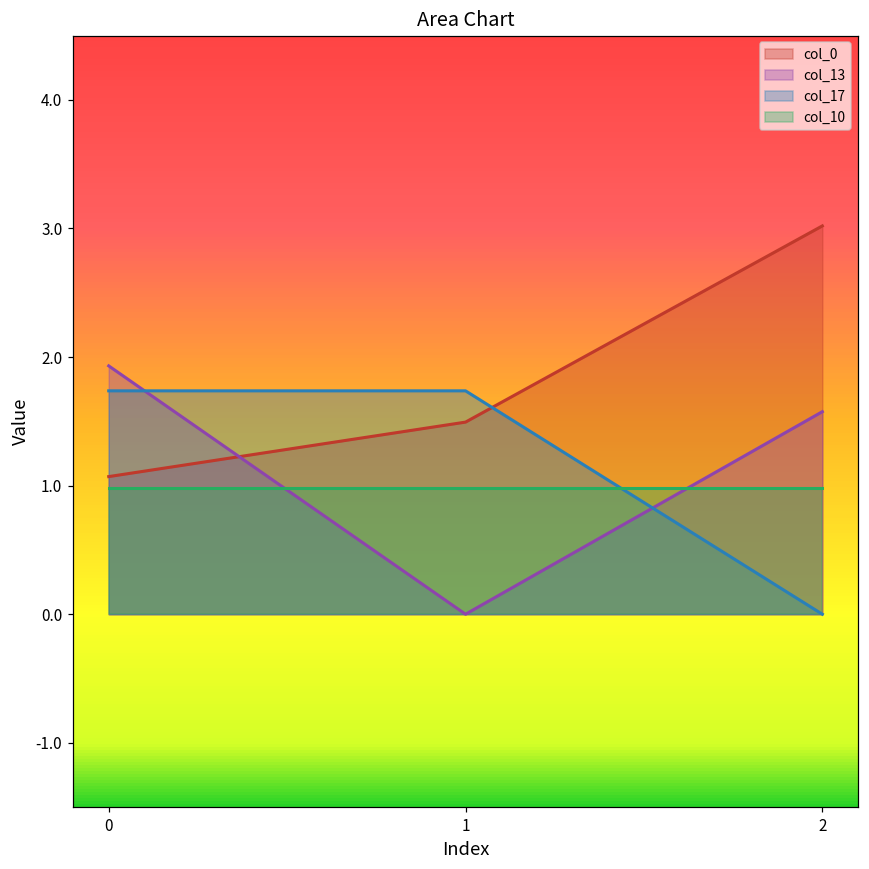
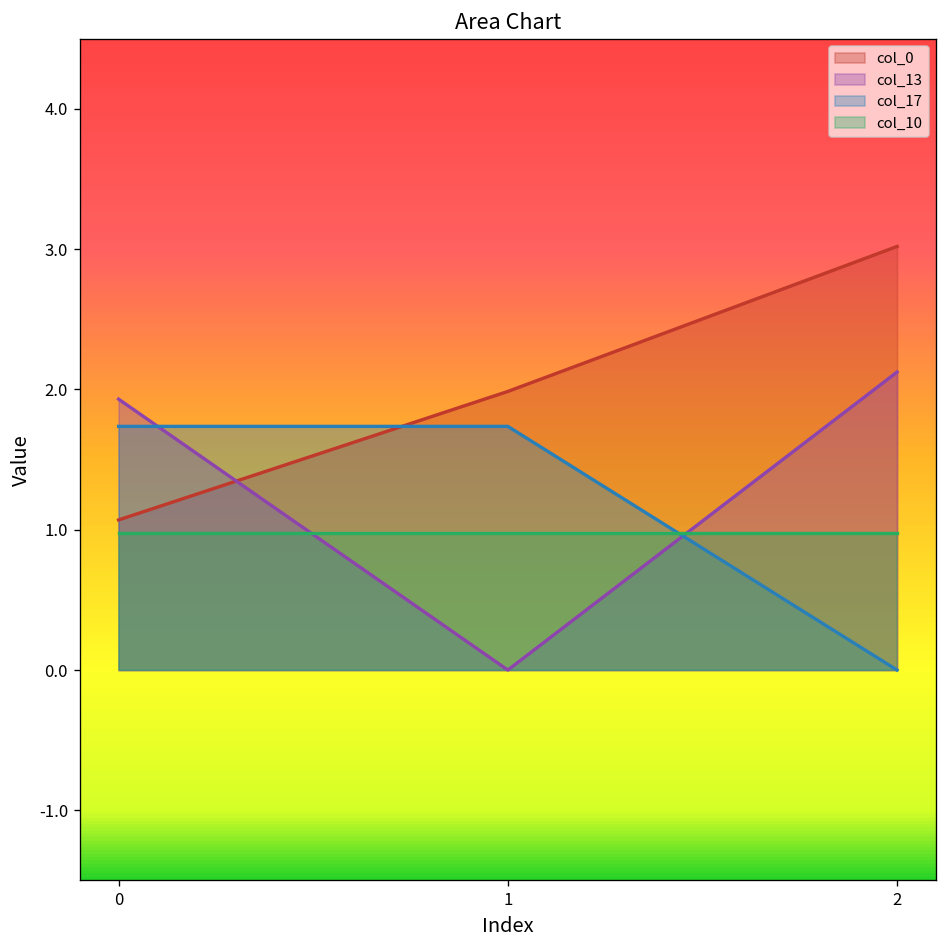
  {
    "col_0": {
      "0": 1.07,
-     "1": 1.49,
+     "1": 1.99,
      "2": 3.02
    },
    "col_13": {
      "0": 1.93,
      "1": 0.00,
-     "2": 1.57
+     "2": 2.12
    }
  }
